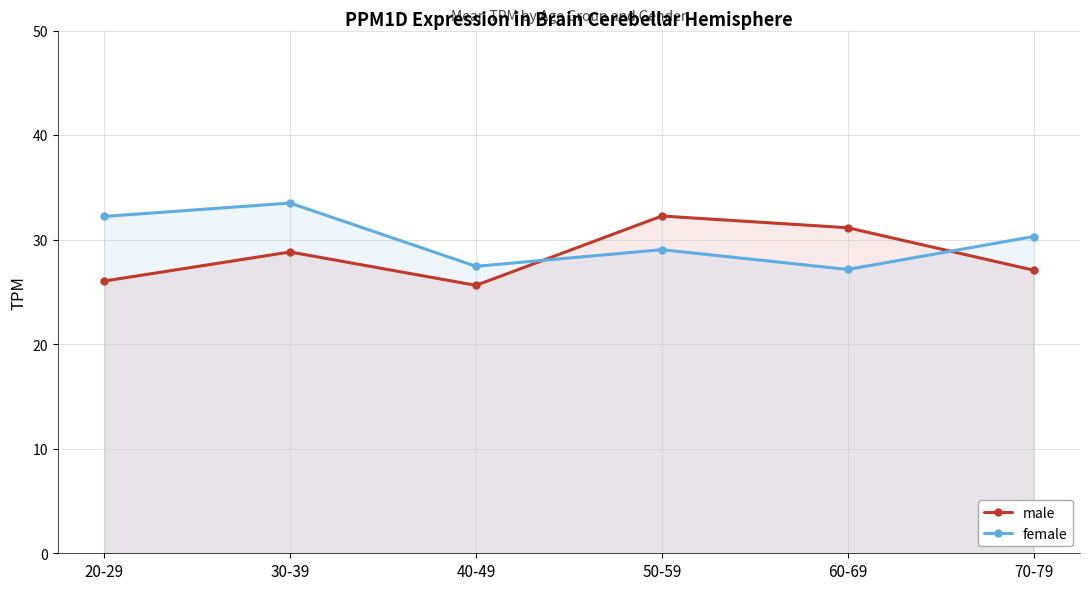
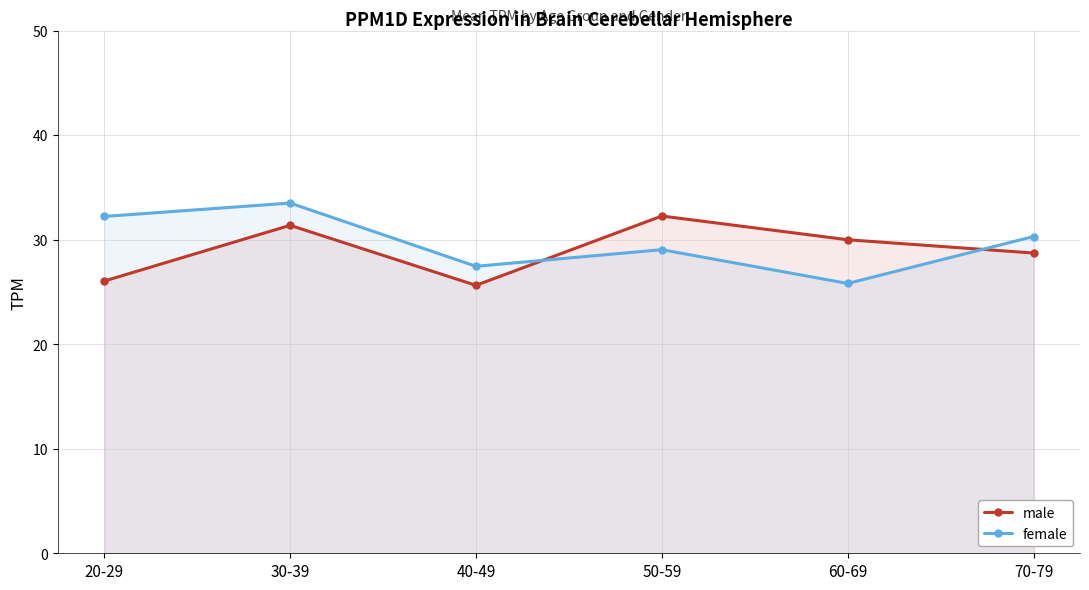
  {
    "male": {
      "20-29": 26.0,
-     "30-39": 28.8,
+     "30-39": 31.4,
      "40-49": 25.6,
      "50-59": 32.3,
-     "60-69": 31.1,
-     "70-79": 27.1
+     "60-69": 30.0,
+     "70-79": 28.7
    },
    "female": {
      "20-29": 32.2,
      "30-39": 33.5,
      "40-49": 27.5,
      "50-59": 29.0,
-     "60-69": 27.2,
+     "60-69": 25.8,
      "70-79": 30.3
    }
  }
